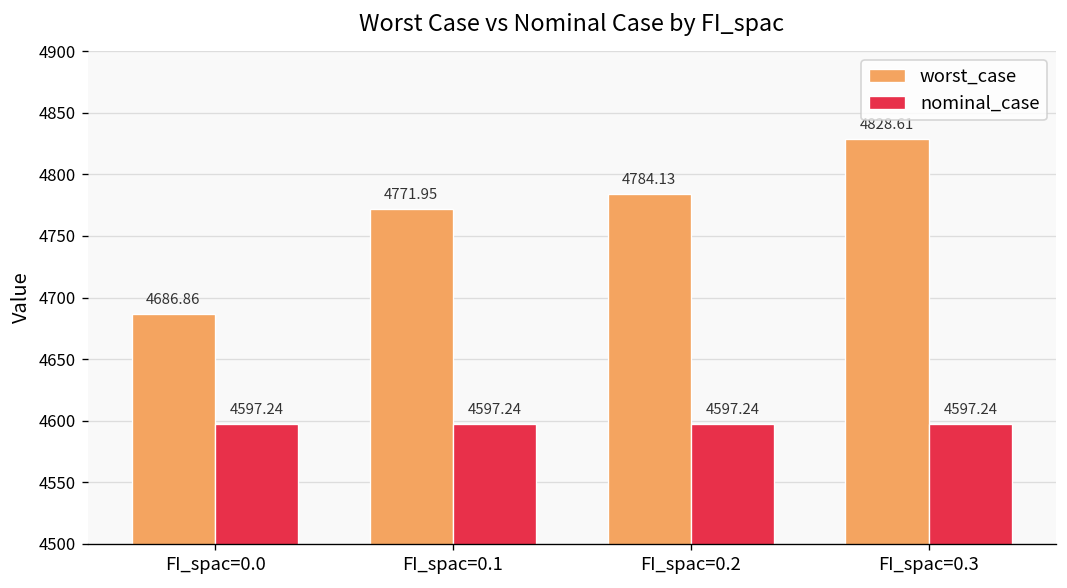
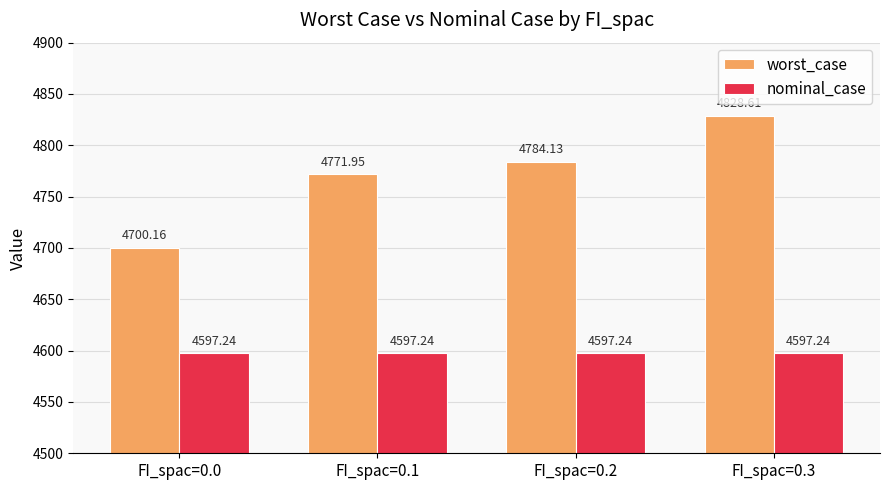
  {
    "worst_case": {
-     "FI_spac=0.0": 4686.86,
+     "FI_spac=0.0": 4700.16,
      "FI_spac=0.1": 4771.95,
      "FI_spac=0.2": 4784.13
    },
    "nominal_case": {
      "FI_spac=0.0": 4597.24,
      "FI_spac=0.1": 4597.24,
      "FI_spac=0.2": 4597.24,
      "FI_spac=0.3": 4597.24
    }
  }
